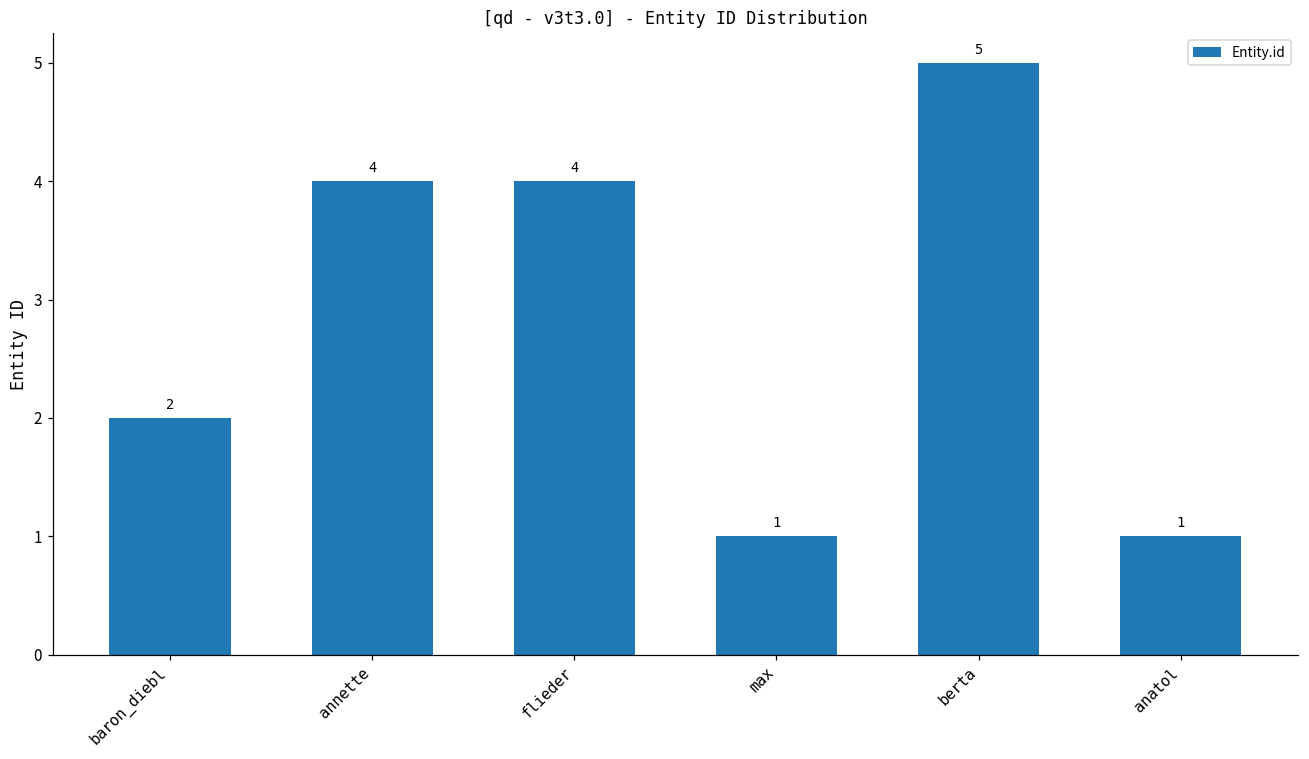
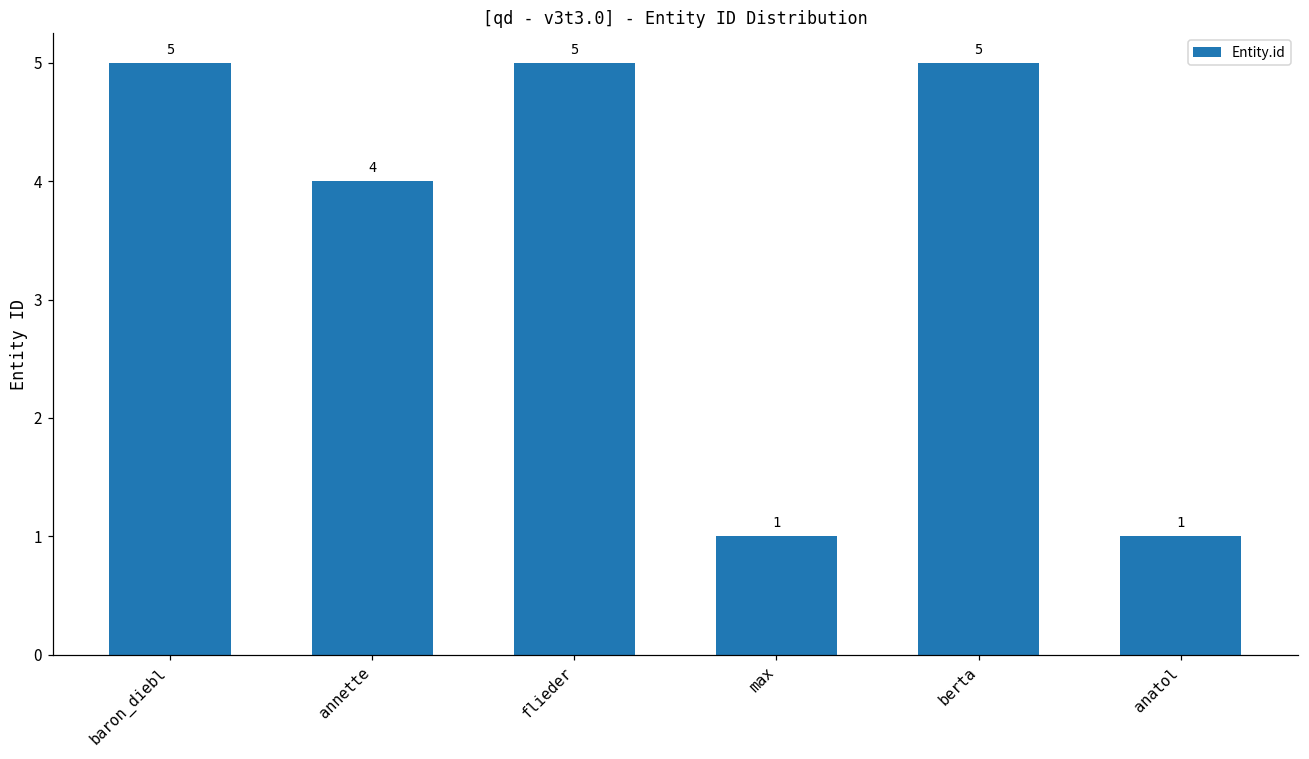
  {
-   "baron_diebl": 2,
+   "baron_diebl": 5,
    "annette": 4,
-   "flieder": 4,
+   "flieder": 5,
    "max": 1,
    "berta": 5,
    "anatol": 1
  }
